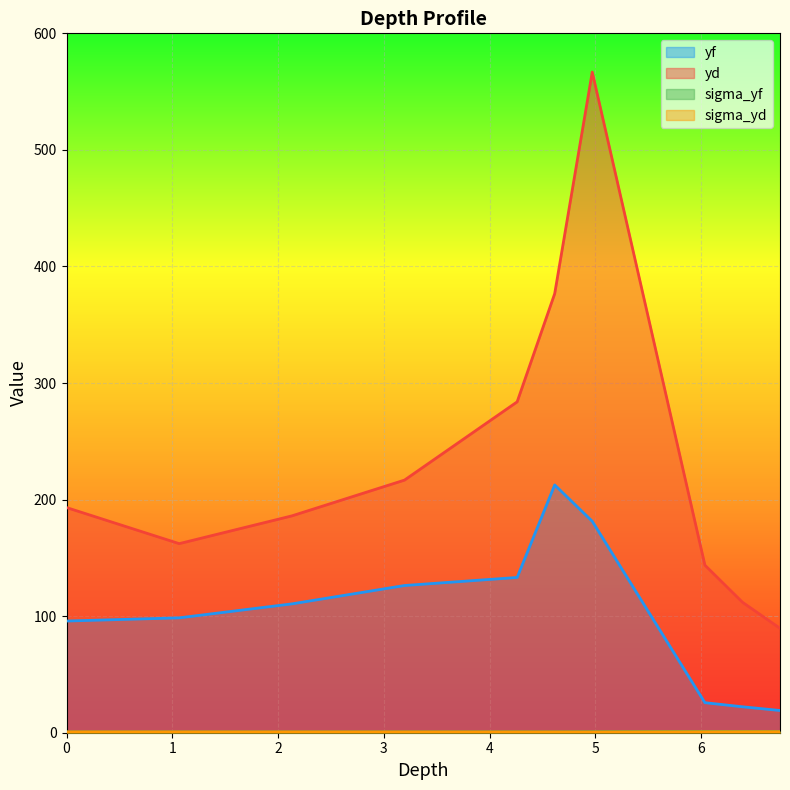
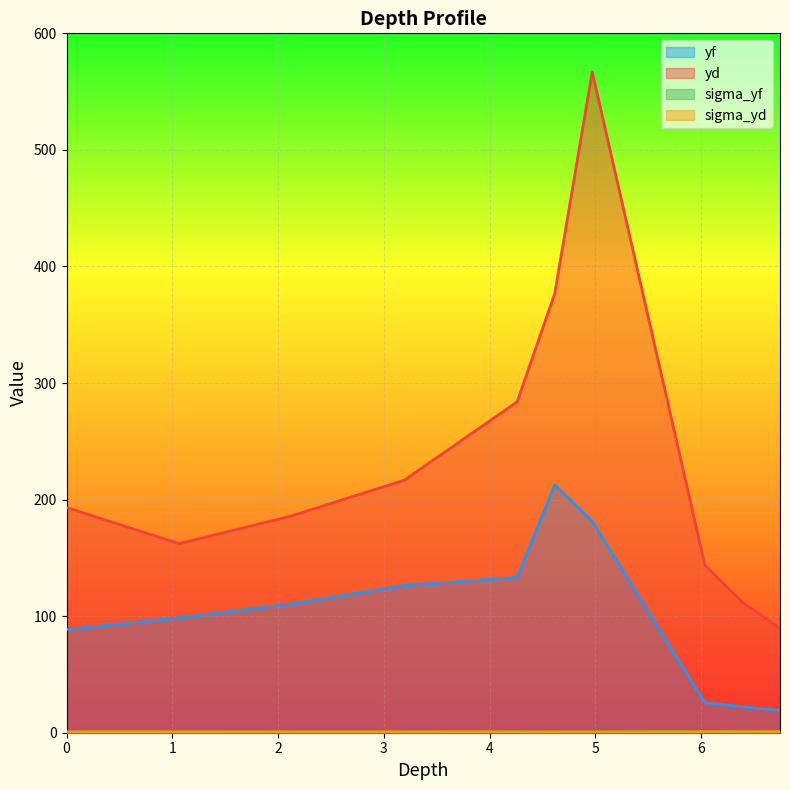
  {
    "yf": {
-     "0": 96
+     "0": 89
    },
    "yd": {
      "0": 193
    },
    "sigma_yd": {
      "0": 1
    }
  }
